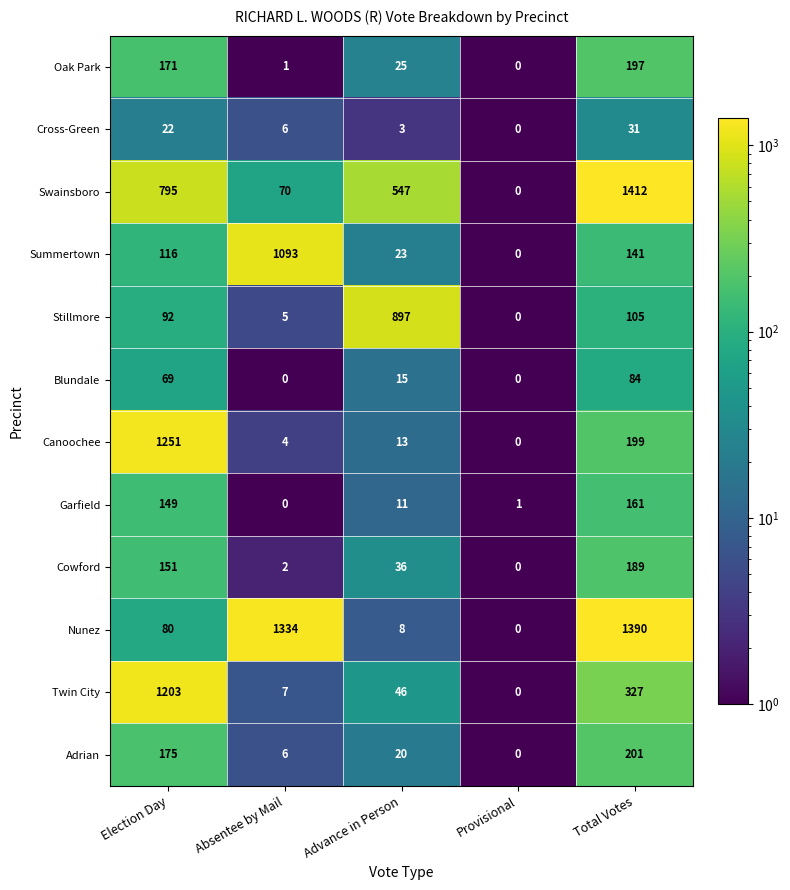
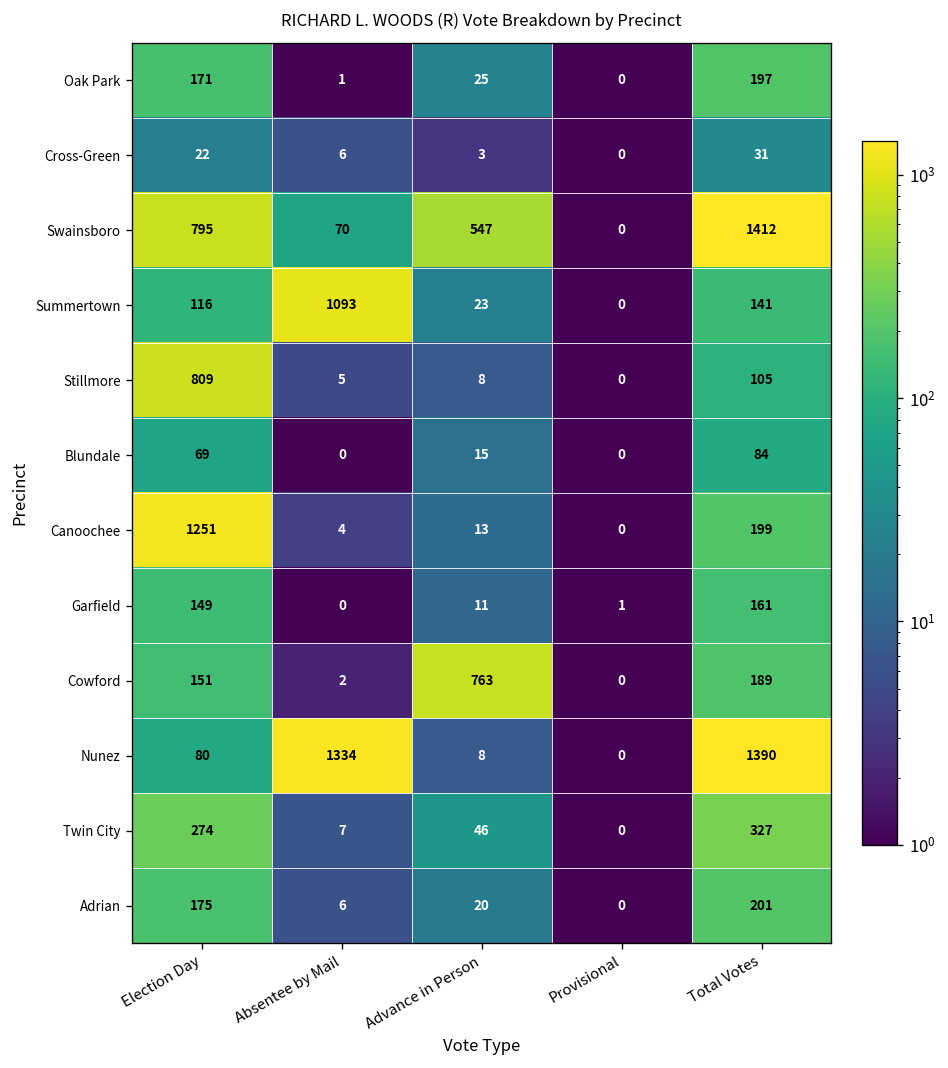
  {
    "Oak Park": {
      "Election Day": 171,
      "Absentee by Mail": 1,
      "Advance in Person": 25,
      "Provisional": 0,
      "Total Votes": 197
    },
    "Cross-Green": {
      "Election Day": 22,
      "Absentee by Mail": 6,
      "Advance in Person": 3,
      "Provisional": 0,
      "Total Votes": 31
    },
    "Swainsboro": {
      "Election Day": 795,
      "Absentee by Mail": 70,
      "Advance in Person": 547,
      "Provisional": 0,
      "Total Votes": 1412
    },
    "Summertown": {
      "Election Day": 116,
      "Absentee by Mail": 1093,
      "Advance in Person": 23,
      "Provisional": 0,
      "Total Votes": 141
    },
    "Stillmore": {
-     "Election Day": 92,
+     "Election Day": 809,
      "Absentee by Mail": 5,
-     "Advance in Person": 897,
+     "Advance in Person": 8,
      "Provisional": 0,
      "Total Votes": 105
    },
    "Blundale": {
      "Election Day": 69,
      "Absentee by Mail": 0,
      "Advance in Person": 15,
      "Provisional": 0,
      "Total Votes": 84
    },
    "Canoochee": {
      "Election Day": 1251,
      "Absentee by Mail": 4,
      "Advance in Person": 13,
      "Provisional": 0,
      "Total Votes": 199
    },
    "Garfield": {
      "Election Day": 149,
      "Absentee by Mail": 0,
      "Advance in Person": 11,
      "Provisional": 1,
      "Total Votes": 161
    },
    "Cowford": {
      "Election Day": 151,
      "Absentee by Mail": 2,
-     "Advance in Person": 36,
+     "Advance in Person": 763,
      "Provisional": 0,
      "Total Votes": 189
    },
    "Nunez": {
      "Election Day": 80,
      "Absentee by Mail": 1334,
      "Advance in Person": 8,
      "Provisional": 0,
      "Total Votes": 1390
    },
    "Twin City": {
-     "Election Day": 1203,
+     "Election Day": 274,
      "Absentee by Mail": 7,
      "Advance in Person": 46,
      "Provisional": 0,
      "Total Votes": 327
    },
    "Adrian": {
      "Election Day": 175,
      "Absentee by Mail": 6,
      "Advance in Person": 20,
      "Provisional": 0,
      "Total Votes": 201
    }
  }
